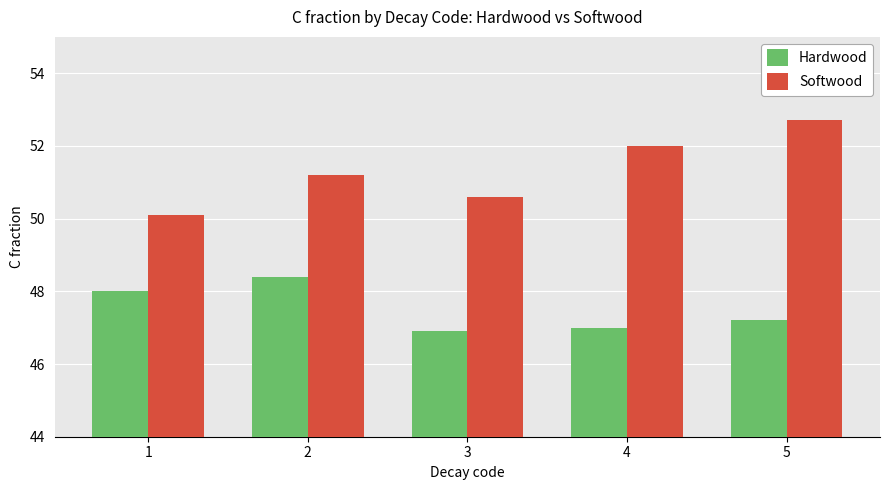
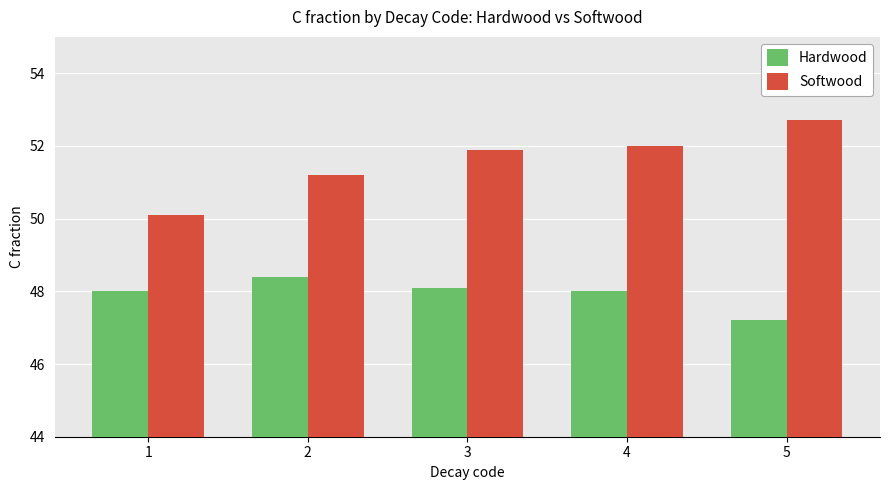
  {
    "Hardwood": {
      "1": 48.0,
      "2": 48.4,
-     "3": 46.9,
-     "4": 47,
+     "3": 48.1,
+     "4": 48,
      "5": 47.2
    },
    "Softwood": {
      "1": 50.1,
      "2": 51.2,
-     "3": 50.6,
+     "3": 51.9,
      "4": 52.0,
      "5": 52.7
    }
  }
